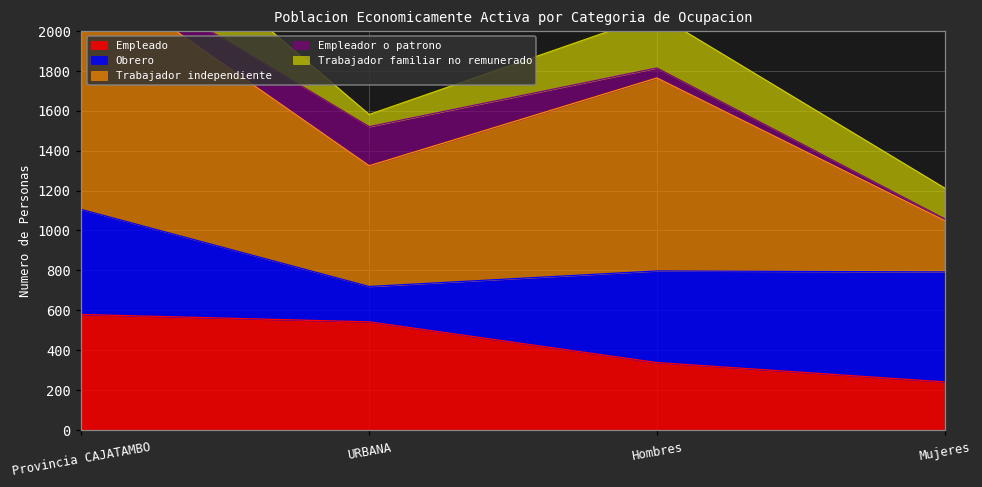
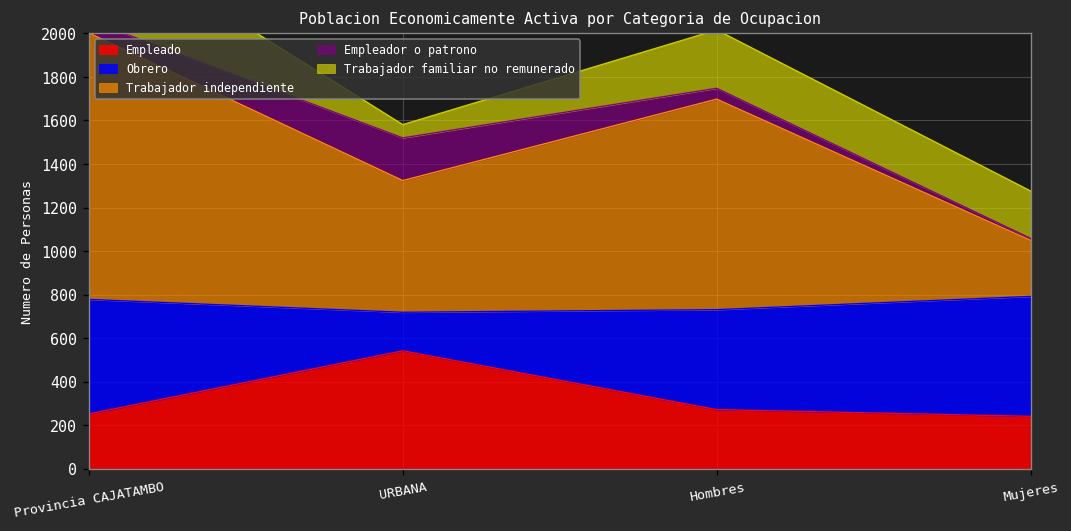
  {
    "Empleado": {
-     "Provincia CAJATAMBO": 580,
+     "Provincia CAJATAMBO": 250,
      "URBANA": 540,
-     "Hombres": 340,
+     "Hombres": 270,
      "Mujeres": 240
    },
    "Obrero": {
      "Provincia CAJATAMBO": 530,
      "URBANA": 180,
      "Hombres": 460,
      "Mujeres": 550
    },
    "Trabajador independiente": {
      "URBANA": 610,
      "Hombres": 970
    },
    "Empleador o patrono": {
      "URBANA": 200,
      "Hombres": 50
    },
    "Trabajador familiar no remunerado": {
      "URBANA": 60,
-     "Mujeres": 150
+     "Mujeres": 220
    }
  }
